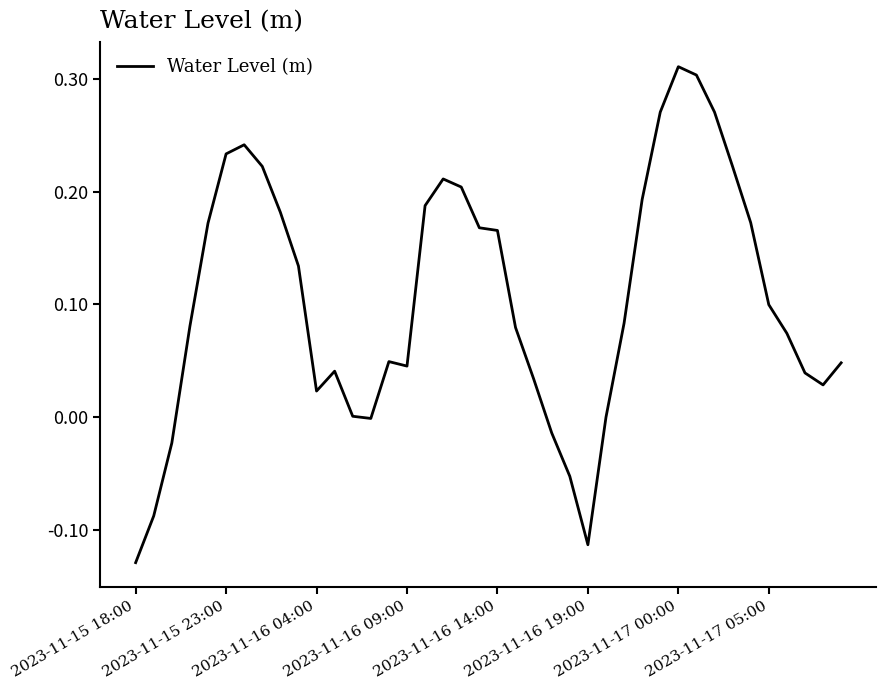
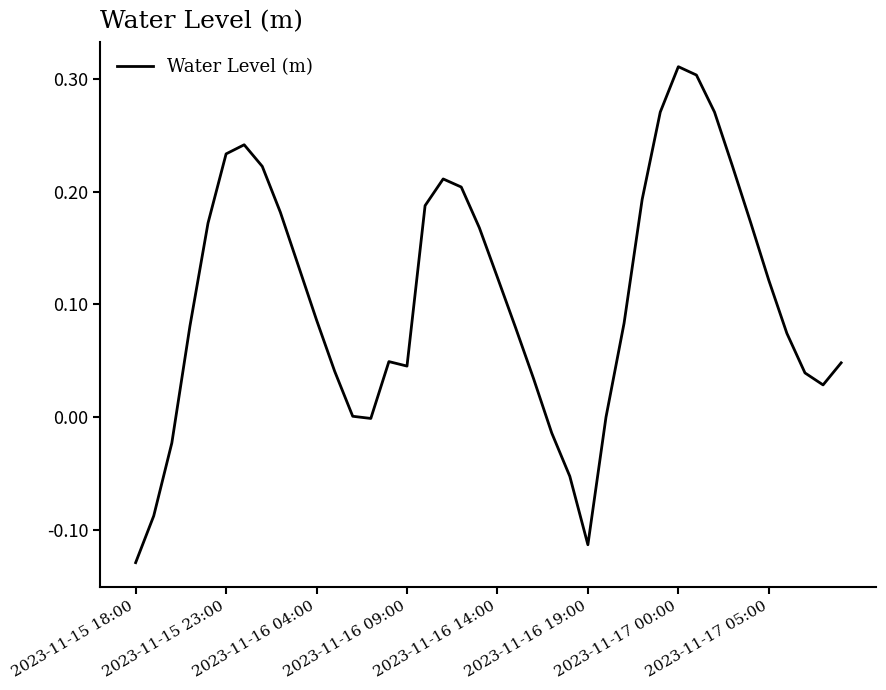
  {
    "2023-11-15 18:00": -0.129,
    "2023-11-15 23:00": 0.233,
-   "2023-11-16 04:00": 0.023,
+   "2023-11-16 04:00": 0.086,
    "2023-11-16 09:00": 0.045,
-   "2023-11-16 14:00": 0.166,
+   "2023-11-16 14:00": 0.124,
    "2023-11-16 19:00": -0.113,
    "2023-11-17 00:00": 0.311,
-   "2023-11-17 05:00": 0.100
+   "2023-11-17 05:00": 0.121
  }
